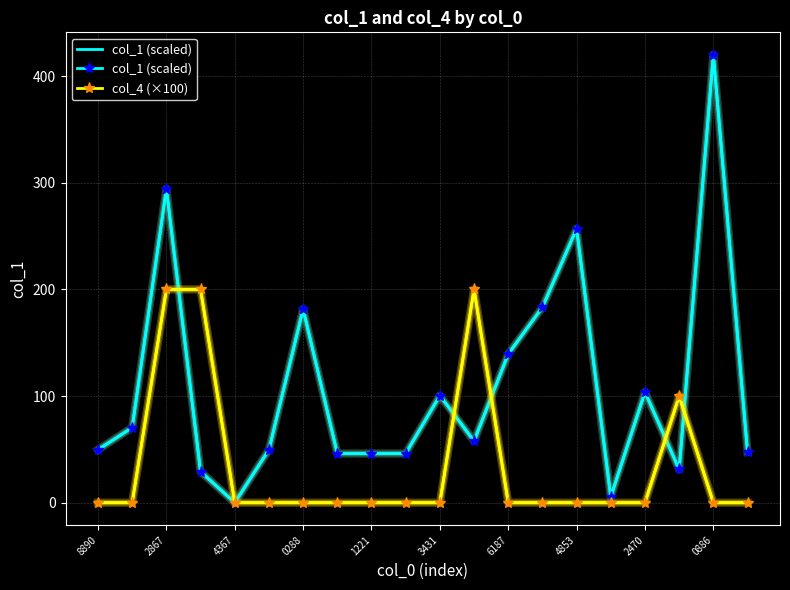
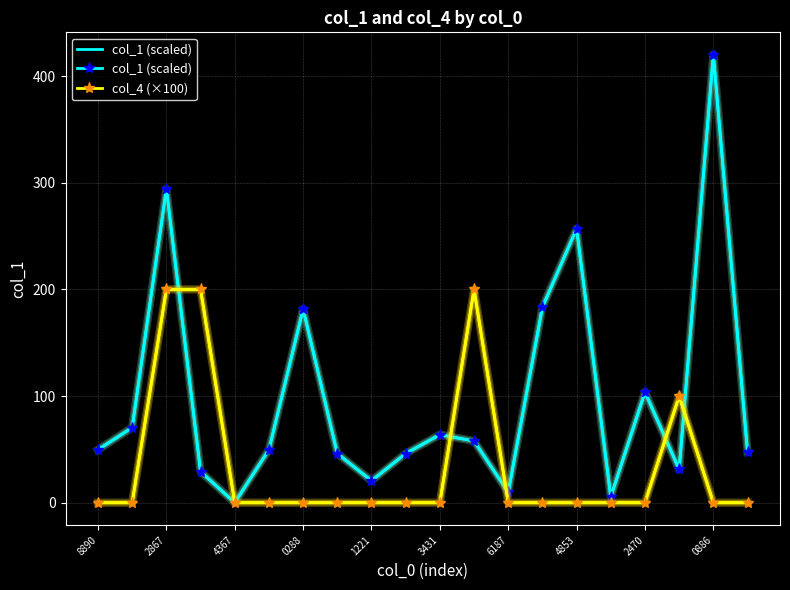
  {
    "col_1 (scaled)": {
      "8890": 50,
      "2867": 294,
      "0288": 182,
-     "1221": 46,
-     "3431": 100,
-     "6187": 139,
+     "1221": 21,
+     "3431": 64,
+     "6187": 10,
      "4853": 257,
      "2470": 104,
      "0886": 420
    },
    "col_4 (×100)": {
      "8890": 0,
      "2867": 200,
      "0288": 0,
      "1221": 0,
      "3431": 0,
      "6187": 0,
      "4853": 0,
      "2470": 0,
      "0886": 0
    }
  }
